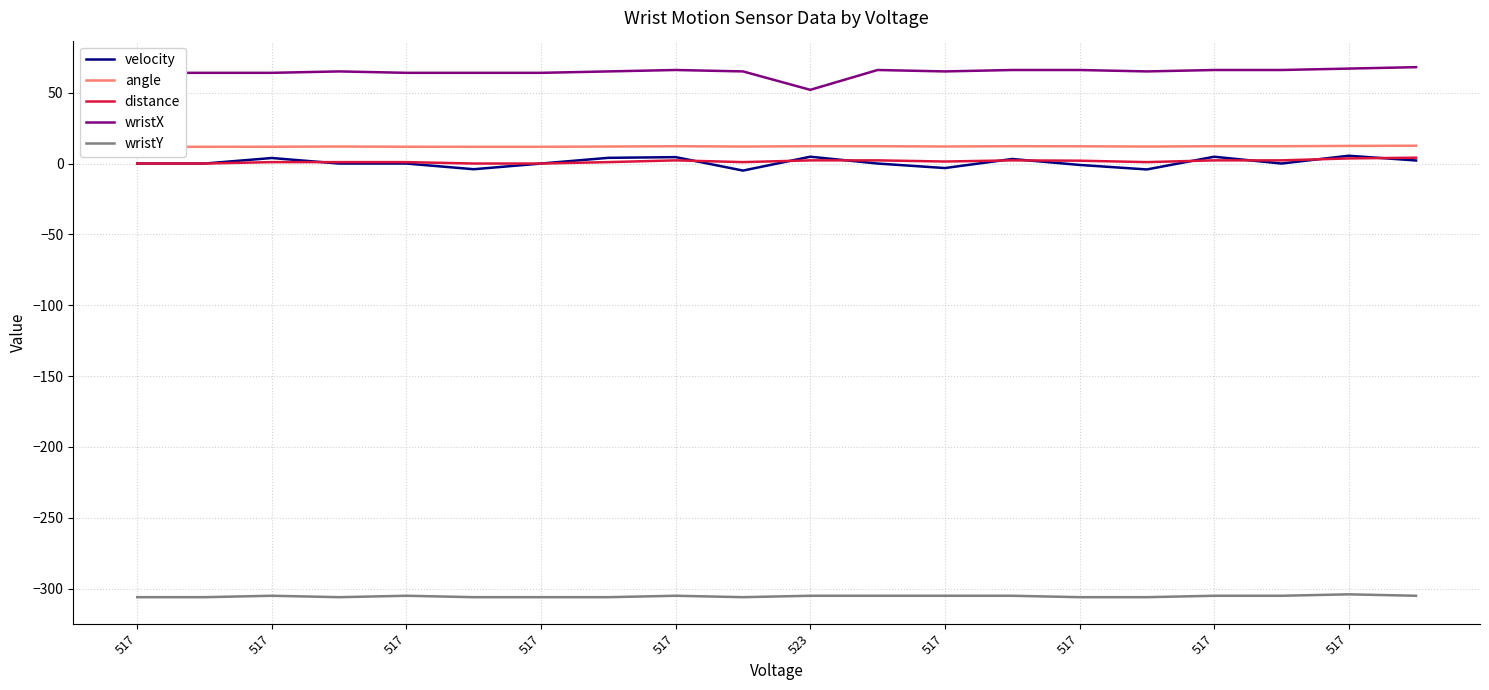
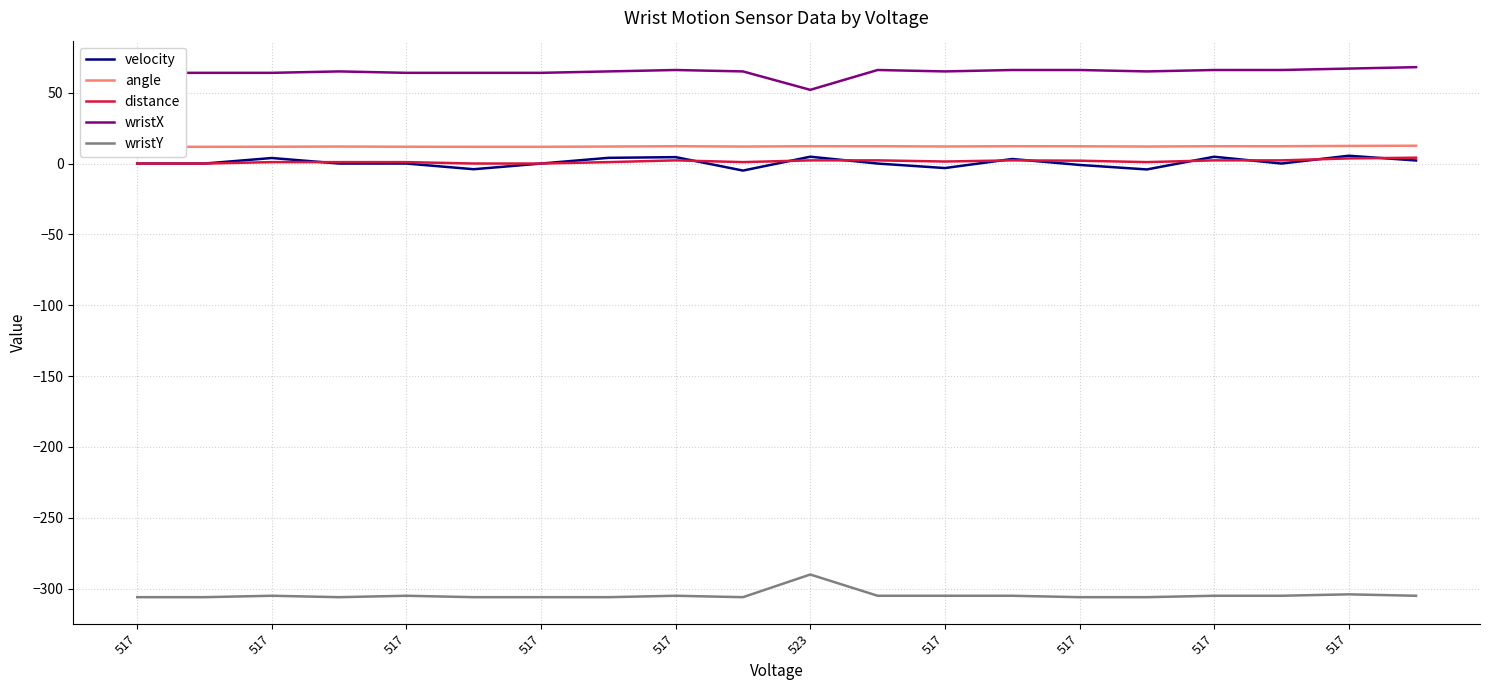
  {
    "velocity": {
      "523": 5
    },
    "angle": {
      "523": 12
    },
    "distance": {
      "523": 2
    },
    "wristX": {
      "523": 52
    },
    "wristY": {
-     "523": -305
+     "523": -290
    }
  }
